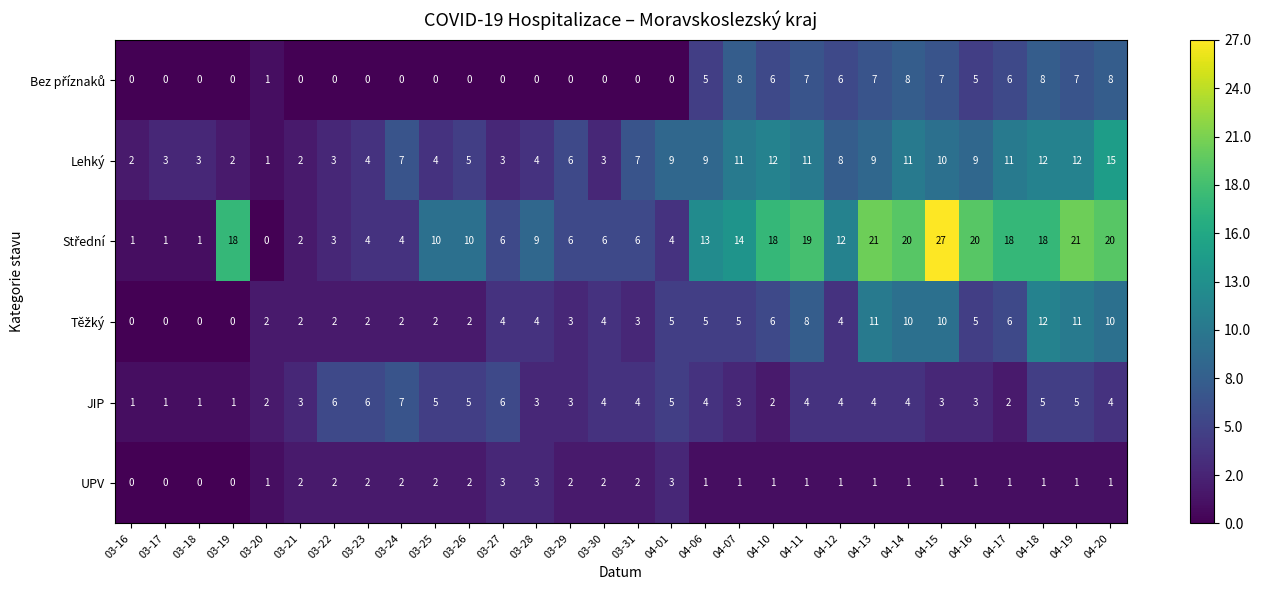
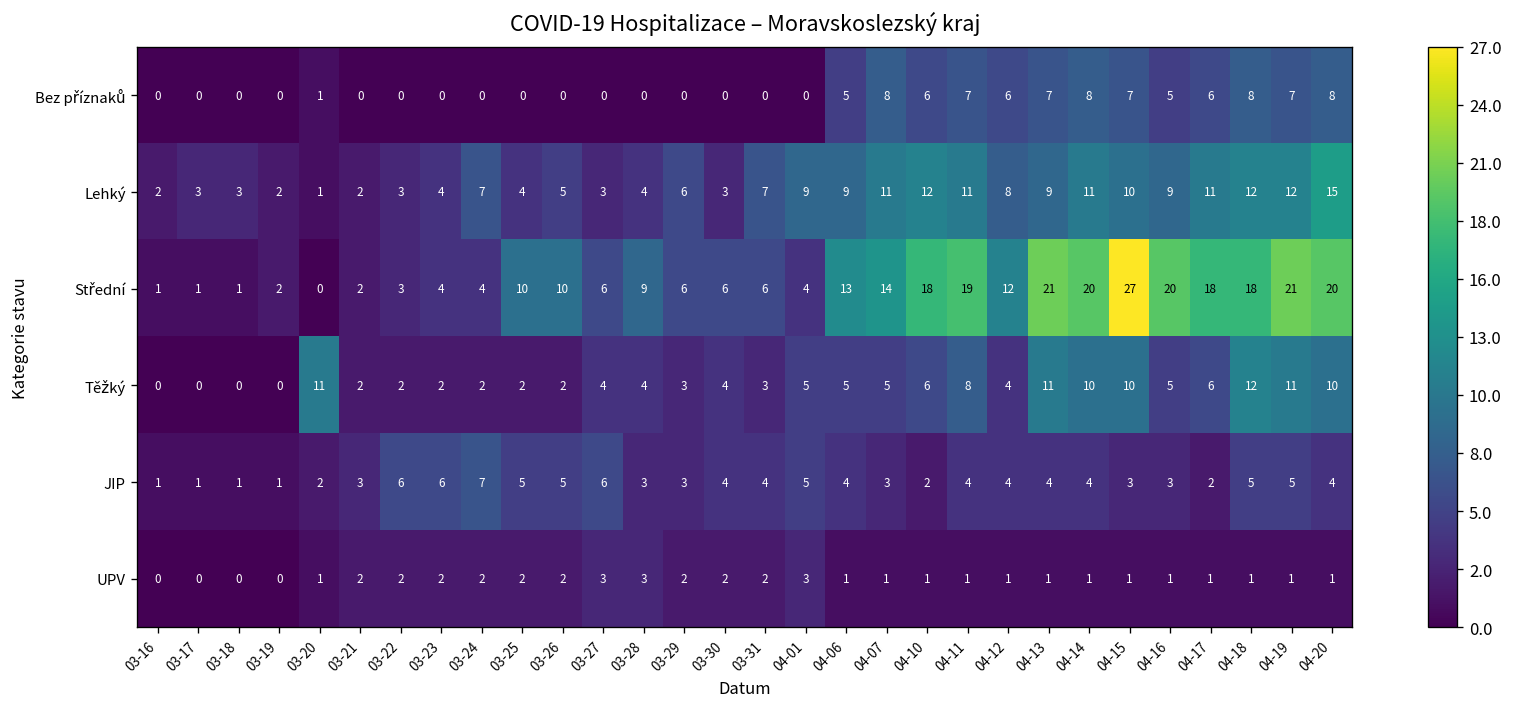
  {
    "Bez příznaků": {
      "03-16": 0,
      "03-17": 0,
      "03-18": 0,
      "03-19": 0,
      "03-20": 1,
      "03-21": 0,
      "03-22": 0,
      "03-23": 0,
      "03-24": 0,
      "03-25": 0,
      "03-26": 0,
      "03-27": 0,
      "03-28": 0,
      "03-29": 0,
      "03-30": 0,
      "03-31": 0,
      "04-01": 0,
      "04-06": 5,
      "04-07": 8,
      "04-10": 6,
      "04-11": 7,
      "04-12": 6,
      "04-13": 7,
      "04-14": 8,
      "04-15": 7,
      "04-16": 5,
      "04-17": 6,
      "04-18": 8,
      "04-19": 7,
      "04-20": 8
    },
    "Lehký": {
      "03-16": 2,
      "03-17": 3,
      "03-18": 3,
      "03-19": 2,
      "03-20": 1,
      "03-21": 2,
      "03-22": 3,
      "03-23": 4,
      "03-24": 7,
      "03-25": 4,
      "03-26": 5,
      "03-27": 3,
      "03-28": 4,
      "03-29": 6,
      "03-30": 3,
      "03-31": 7,
      "04-01": 9,
      "04-06": 9,
      "04-07": 11,
      "04-10": 12,
      "04-11": 11,
      "04-12": 8,
      "04-13": 9,
      "04-14": 11,
      "04-15": 10,
      "04-16": 9,
      "04-17": 11,
      "04-18": 12,
      "04-19": 12,
      "04-20": 15
    },
    "Střední": {
      "03-16": 1,
      "03-17": 1,
      "03-18": 1,
-     "03-19": 18,
+     "03-19": 2,
      "03-20": 0,
      "03-21": 2,
      "03-22": 3,
      "03-23": 4,
      "03-24": 4,
      "03-25": 10,
      "03-26": 10,
      "03-27": 6,
      "03-28": 9,
      "03-29": 6,
      "03-30": 6,
      "03-31": 6,
      "04-01": 4,
      "04-06": 13,
      "04-07": 14,
      "04-10": 18,
      "04-11": 19,
      "04-12": 12,
      "04-13": 21,
      "04-14": 20,
      "04-15": 27,
      "04-16": 20,
      "04-17": 18,
      "04-18": 18,
      "04-19": 21,
      "04-20": 20
    },
    "Těžký": {
      "03-16": 0,
      "03-17": 0,
      "03-18": 0,
      "03-19": 0,
-     "03-20": 2,
+     "03-20": 11,
      "03-21": 2,
      "03-22": 2,
      "03-23": 2,
      "03-24": 2,
      "03-25": 2,
      "03-26": 2,
      "03-27": 4,
      "03-28": 4,
      "03-29": 3,
      "03-30": 4,
      "03-31": 3,
      "04-01": 5,
      "04-06": 5,
      "04-07": 5,
      "04-10": 6,
      "04-11": 8,
      "04-12": 4,
      "04-13": 11,
      "04-14": 10,
      "04-15": 10,
      "04-16": 5,
      "04-17": 6,
      "04-18": 12,
      "04-19": 11,
      "04-20": 10
    },
    "JIP": {
      "03-16": 1,
      "03-17": 1,
      "03-18": 1,
      "03-19": 1,
      "03-20": 2,
      "03-21": 3,
      "03-22": 6,
      "03-23": 6,
      "03-24": 7,
      "03-25": 5,
      "03-26": 5,
      "03-27": 6,
      "03-28": 3,
      "03-29": 3,
      "03-30": 4,
      "03-31": 4,
      "04-01": 5,
      "04-06": 4,
      "04-07": 3,
      "04-10": 2,
      "04-11": 4,
      "04-12": 4,
      "04-13": 4,
      "04-14": 4,
      "04-15": 3,
      "04-16": 3,
      "04-17": 2,
      "04-18": 5,
      "04-19": 5,
      "04-20": 4
    },
    "UPV": {
      "03-16": 0,
      "03-17": 0,
      "03-18": 0,
      "03-19": 0,
      "03-20": 1,
      "03-21": 2,
      "03-22": 2,
      "03-23": 2,
      "03-24": 2,
      "03-25": 2,
      "03-26": 2,
      "03-27": 3,
      "03-28": 3,
      "03-29": 2,
      "03-30": 2,
      "03-31": 2,
      "04-01": 3,
      "04-06": 1,
      "04-07": 1,
      "04-10": 1,
      "04-11": 1,
      "04-12": 1,
      "04-13": 1,
      "04-14": 1,
      "04-15": 1,
      "04-16": 1,
      "04-17": 1,
      "04-18": 1,
      "04-19": 1,
      "04-20": 1
    }
  }
